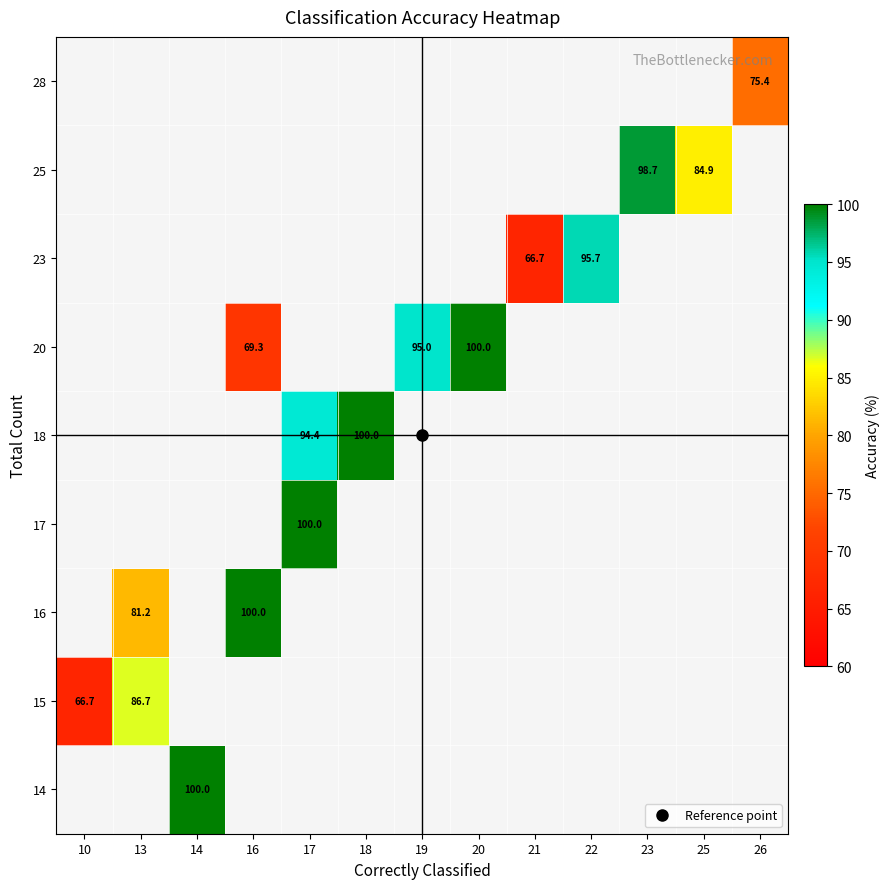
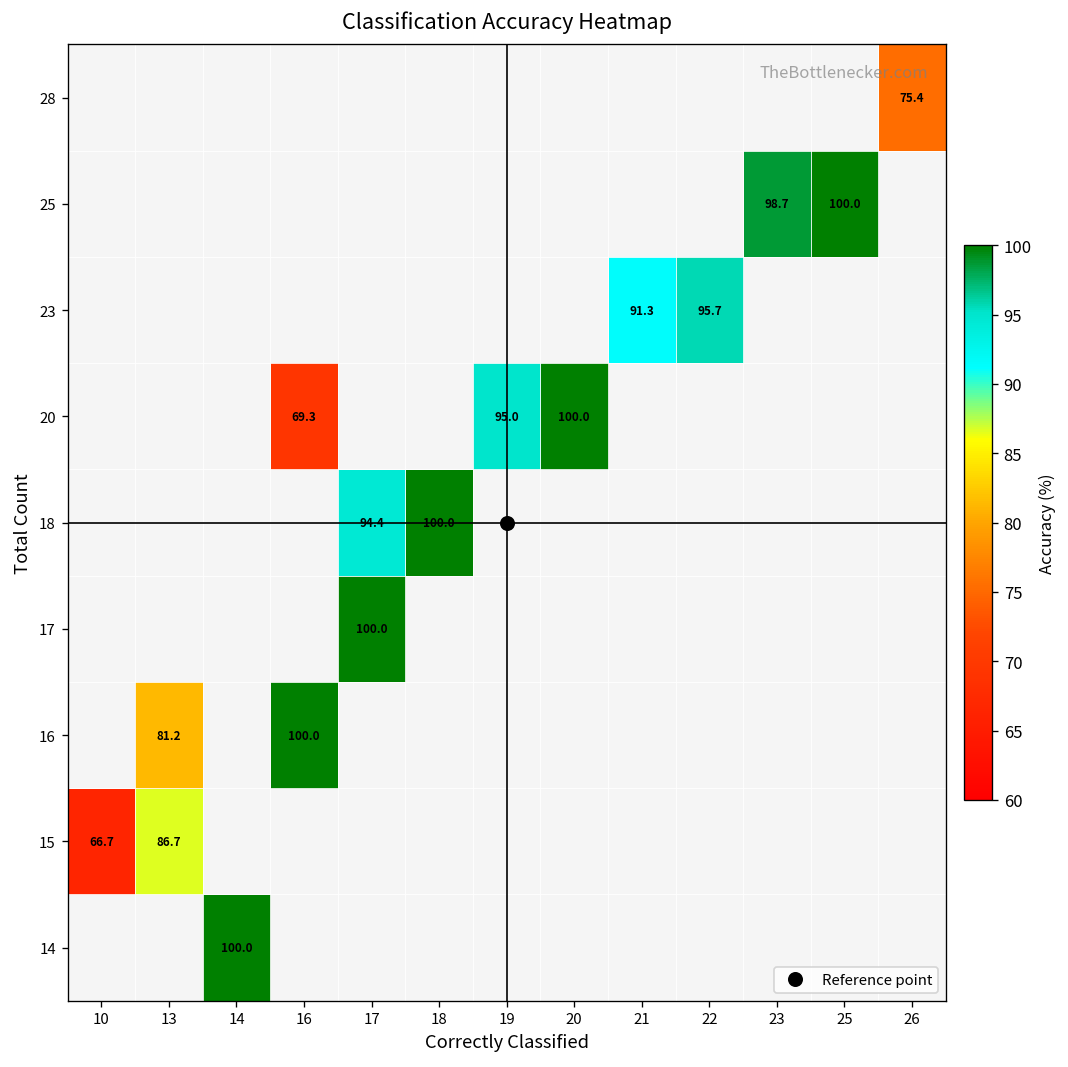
  {
    "28": {
      "26": 75.4
    },
    "25": {
      "23": 98.7,
-     "25": 84.9
+     "25": 100.0
    },
    "23": {
-     "21": 66.7,
+     "21": 91.3,
      "22": 95.7
    },
    "20": {
      "16": 69.3,
      "19": 95.0,
      "20": 100.0
    },
    "18": {
      "17": 94.4,
      "18": 100.0
    },
    "17": {
      "17": 100.0
    },
    "16": {
      "13": 81.2,
      "16": 100.0
    },
    "15": {
      "10": 66.7,
      "13": 86.7
    },
    "14": {
      "14": 100.0
    }
  }
